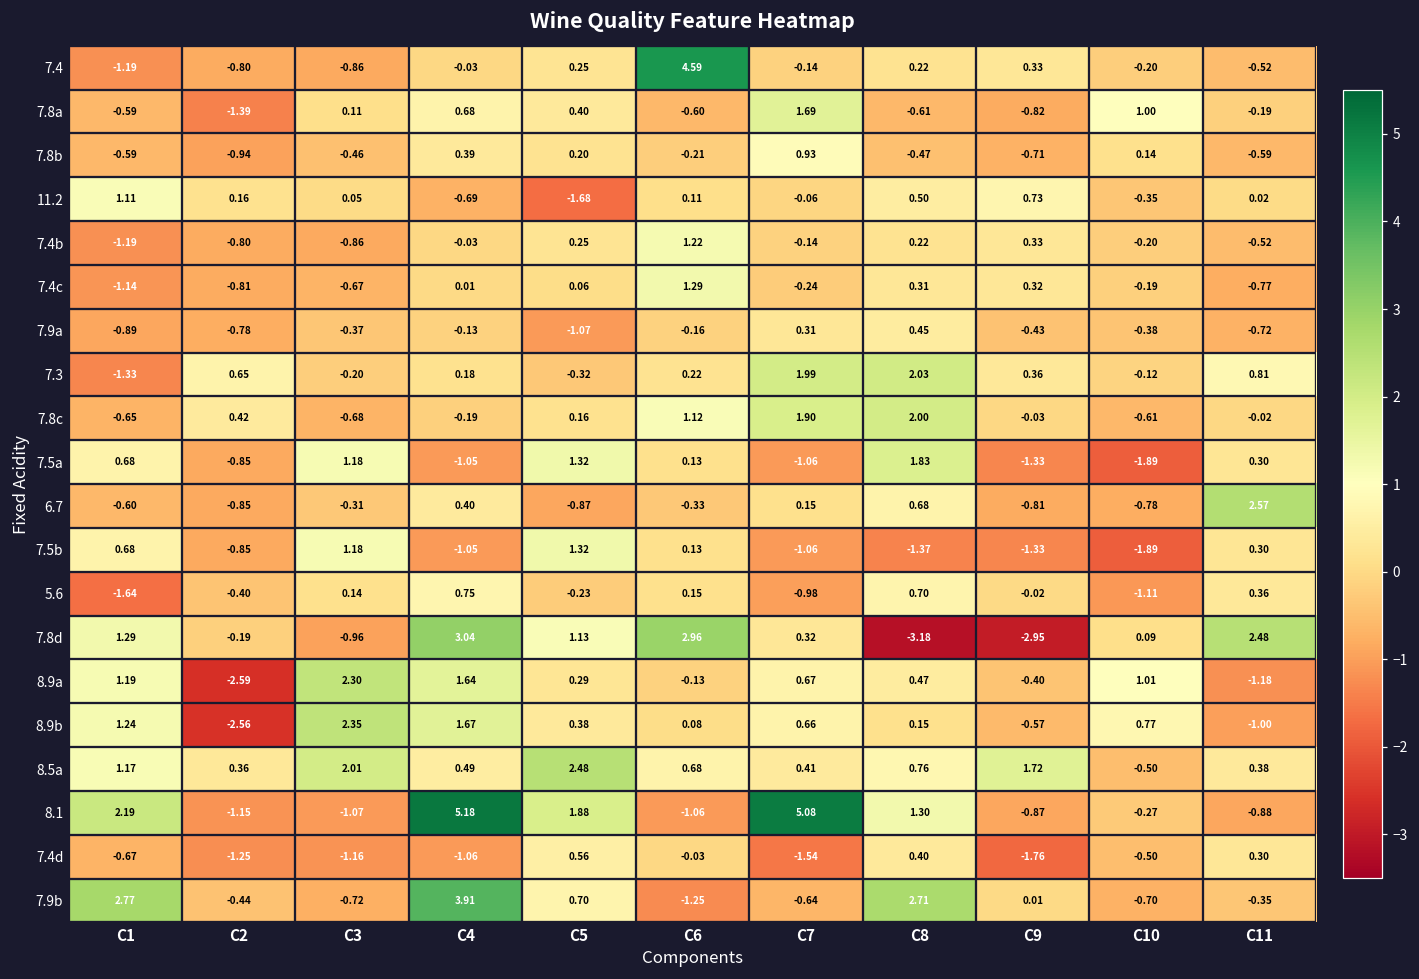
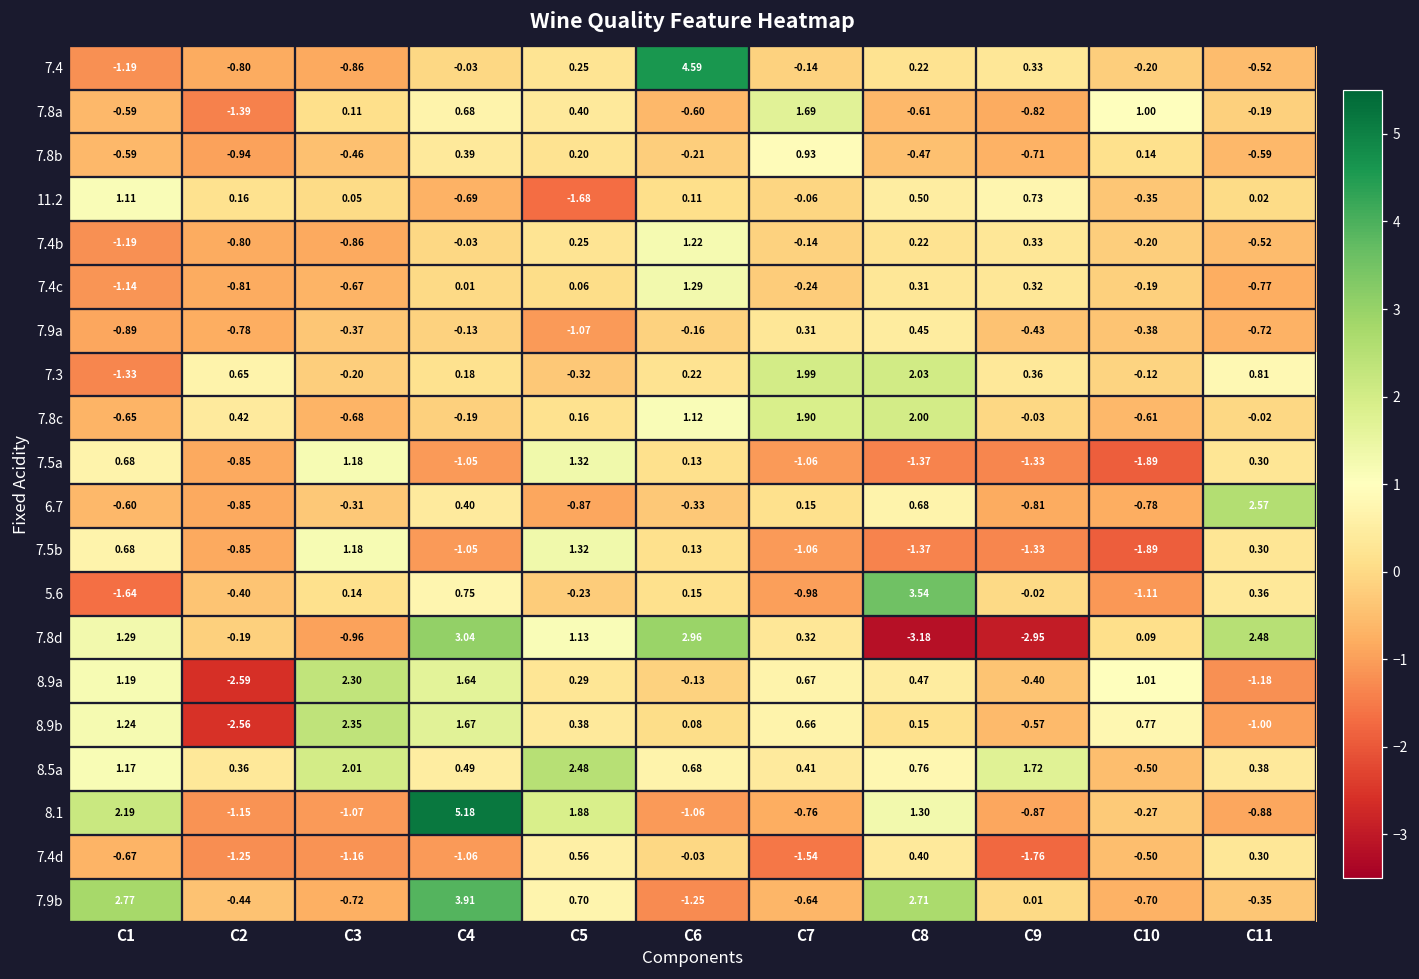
  {
    "7.5a": {
      "C1": 0.68,
      "C2": -0.85,
      "C3": 1.18,
      "C4": -1.05,
      "C5": 1.32,
      "C6": 0.13,
      "C7": -1.06,
-     "C8": 1.83,
+     "C8": -1.37,
      "C9": -1.33,
      "C10": -1.89,
      "C11": 0.30
    },
    "5.6": {
      "C1": -1.64,
      "C2": -0.40,
      "C3": 0.14,
      "C4": 0.75,
      "C5": -0.23,
      "C6": 0.15,
      "C7": -0.98,
-     "C8": 0.70,
+     "C8": 3.54,
      "C9": -0.02,
      "C10": -1.11,
      "C11": 0.36
    },
    "8.1": {
      "C1": 2.19,
      "C2": -1.15,
      "C3": -1.07,
      "C4": 5.18,
      "C5": 1.88,
      "C6": -1.06,
-     "C7": 5.08,
+     "C7": -0.76,
      "C8": 1.30,
      "C9": -0.87,
      "C10": -0.27,
      "C11": -0.88
    }
  }
